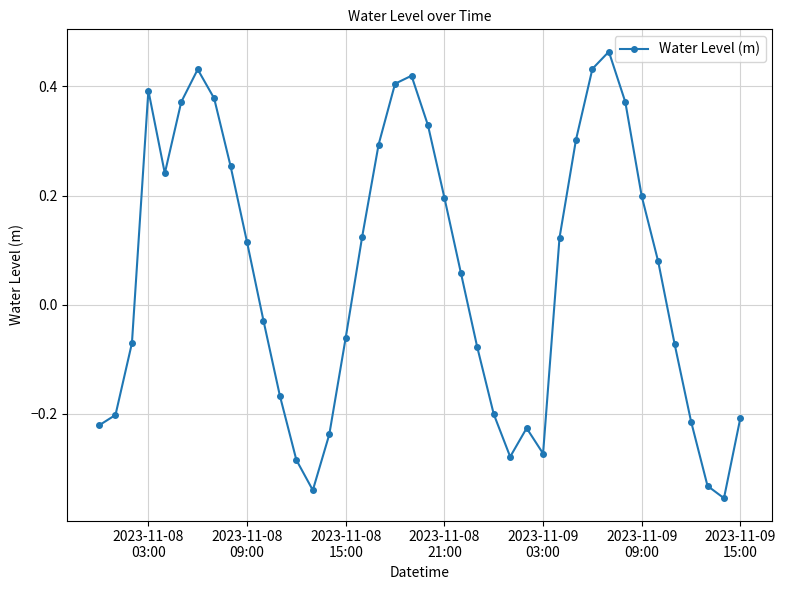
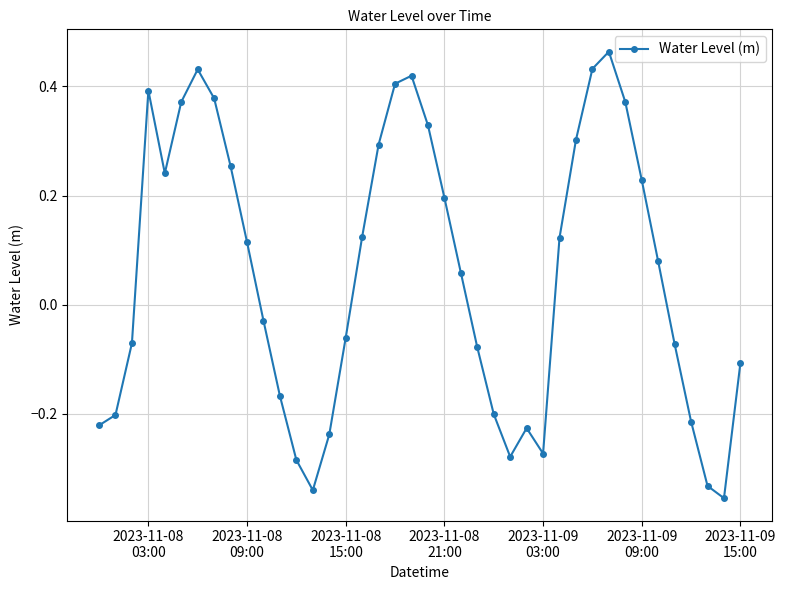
  {
    "2023-11-08 03:00": 0.39,
    "2023-11-08 09:00": 0.11,
    "2023-11-08 15:00": -0.06,
    "2023-11-08 21:00": 0.20,
    "2023-11-09 03:00": -0.27,
-   "2023-11-09 09:00": 0.20,
-   "2023-11-09 15:00": -0.21
+   "2023-11-09 09:00": 0.23,
+   "2023-11-09 15:00": -0.11
  }
